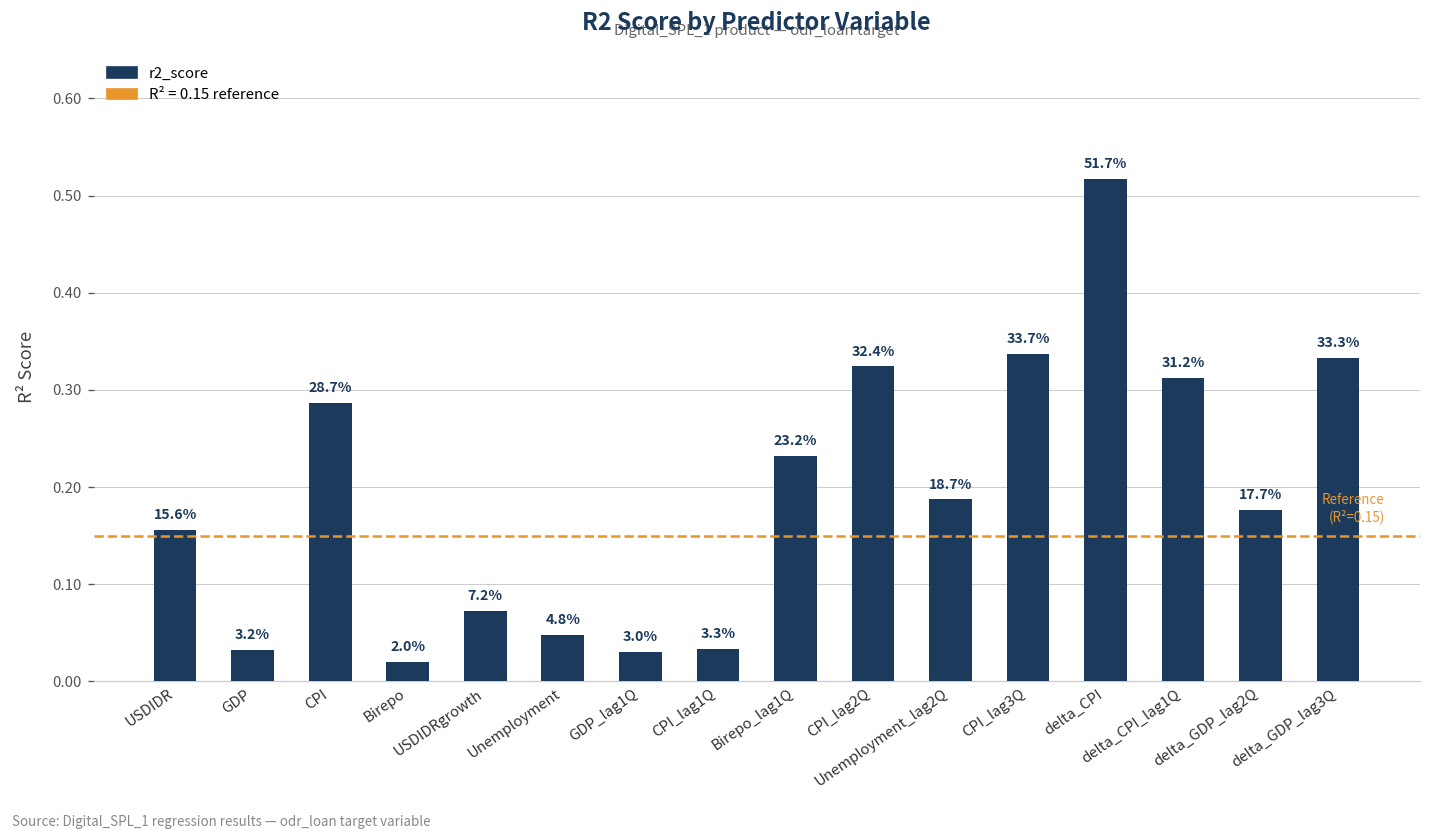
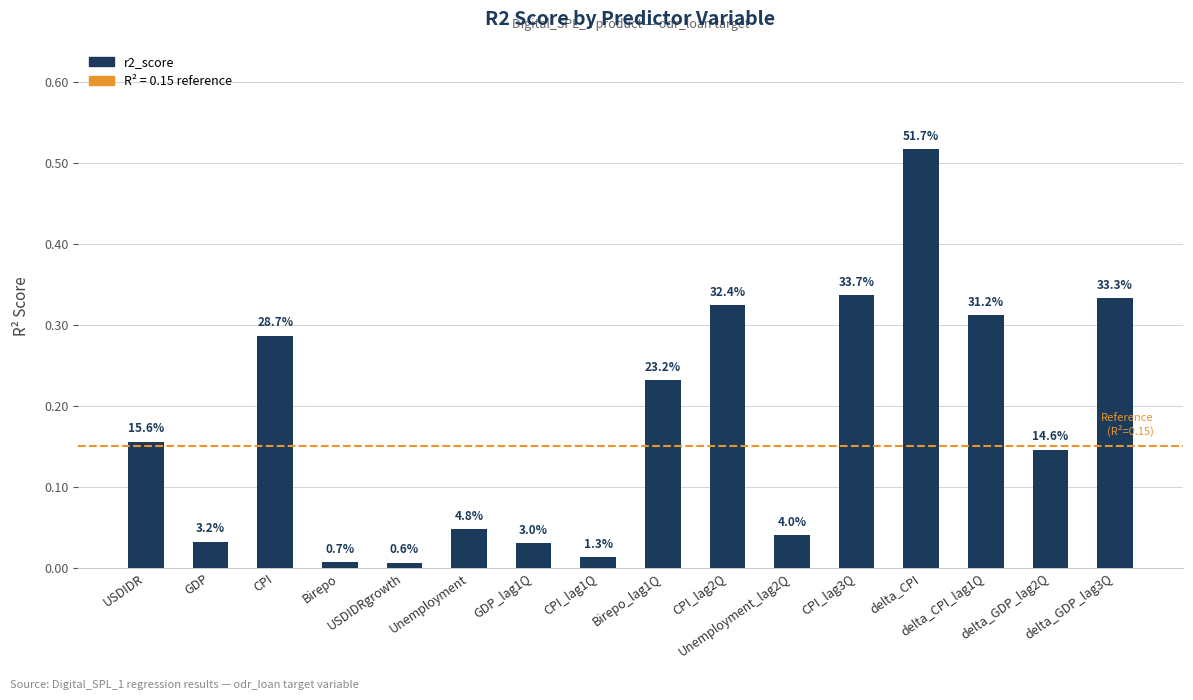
  {
    "USDIDR": "15.6%",
    "GDP": "3.2%",
    "CPI": "28.7%",
-   "Birepo": "2.0%",
-   "USDIDRgrowth": "7.2%",
+   "Birepo": "0.7%",
+   "USDIDRgrowth": "0.6%",
    "Unemployment": "4.8%",
    "GDP_lag1Q": "3.0%",
-   "CPI_lag1Q": "3.3%",
+   "CPI_lag1Q": "1.3%",
    "Birepo_lag1Q": "23.2%",
    "CPI_lag2Q": "32.4%",
-   "Unemployment_lag2Q": "18.7%",
+   "Unemployment_lag2Q": "4.0%",
    "CPI_lag3Q": "33.7%",
    "delta_CPI": "51.7%",
    "delta_CPI_lag1Q": "31.2%",
-   "delta_GDP_lag2Q": "17.7%",
+   "delta_GDP_lag2Q": "14.6%",
    "delta_GDP_lag3Q": "33.3%"
  }
